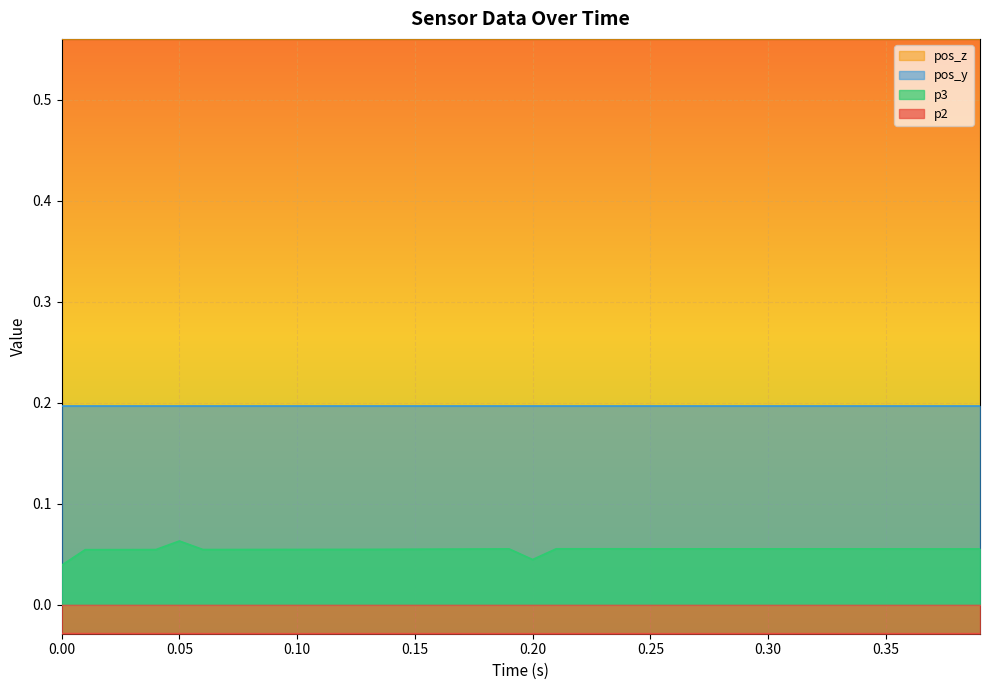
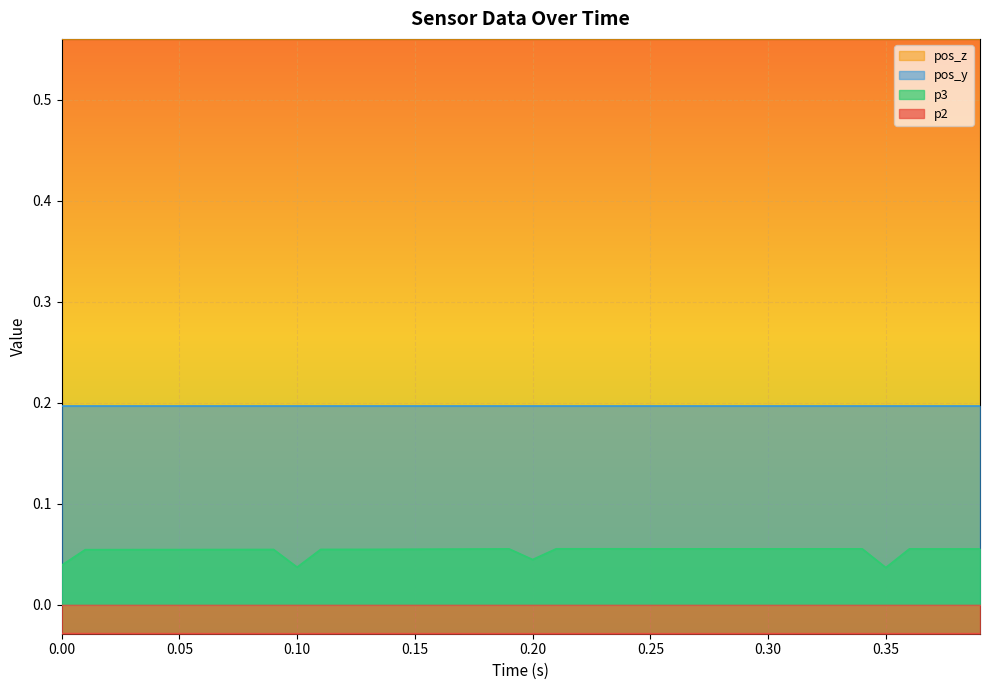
  {
    "pos_z": {
      "0.00": 0.560,
      "0.05": 0.560,
      "0.10": 0.560,
      "0.15": 0.560,
      "0.20": 0.560,
      "0.25": 0.560,
      "0.30": 0.560,
      "0.35": 0.560
    },
    "pos_y": {
      "0.00": 0.197,
      "0.05": 0.197,
      "0.10": 0.197,
      "0.15": 0.197,
      "0.20": 0.197,
      "0.25": 0.197,
      "0.30": 0.197,
      "0.35": 0.197
    },
    "p3": {
      "0.00": 0.039,
-     "0.05": 0.063,
-     "0.10": 0.055,
+     "0.05": 0.055,
+     "0.10": 0.037,
      "0.15": 0.055,
      "0.20": 0.045,
      "0.25": 0.055,
      "0.30": 0.055,
-     "0.35": 0.055
+     "0.35": 0.037
    }
  }
